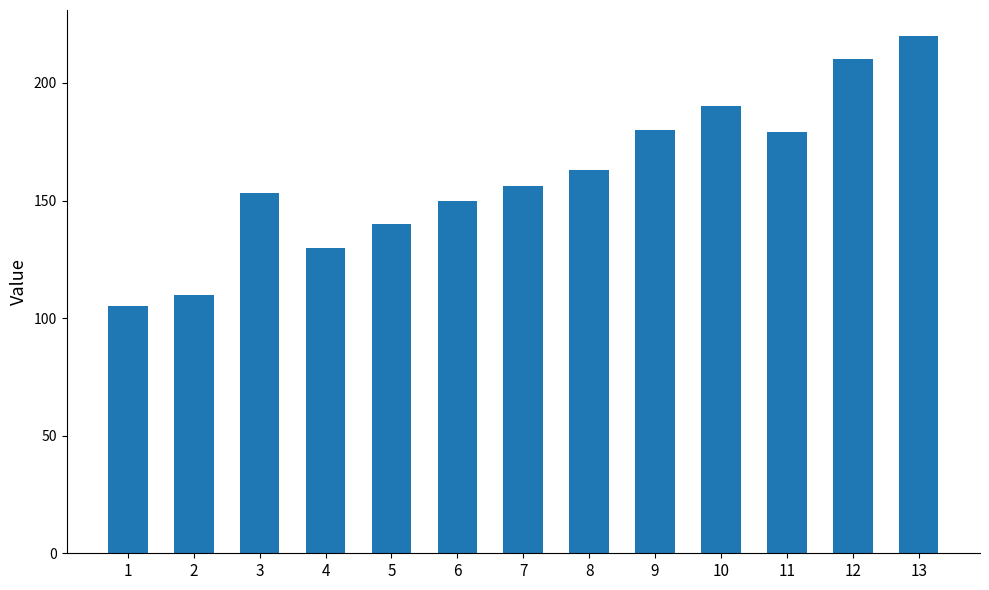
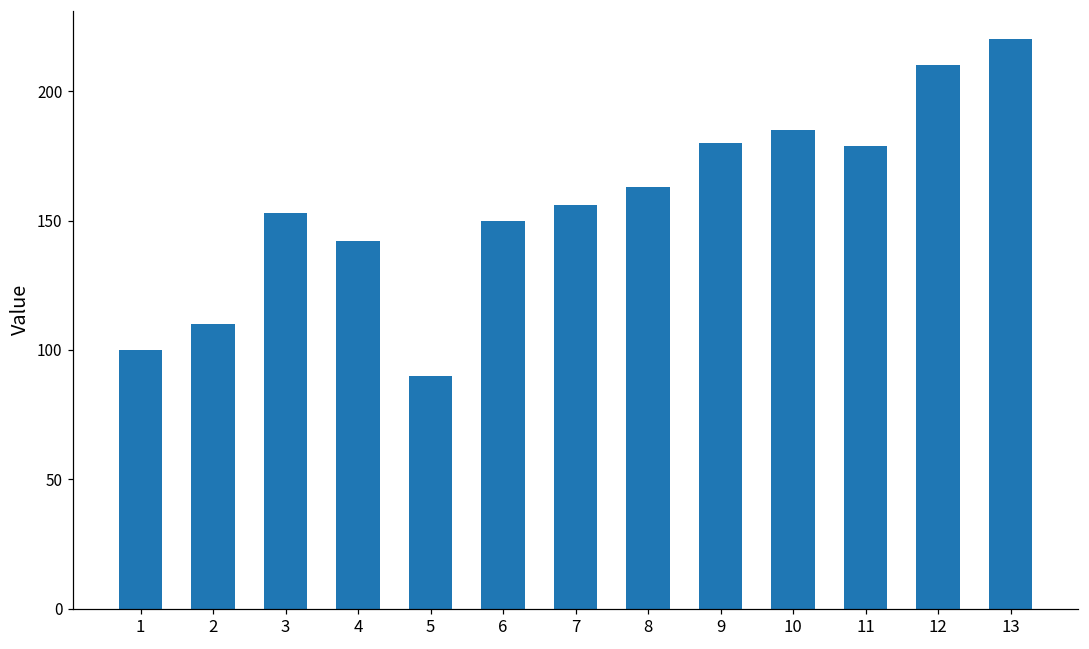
  {
-   "1": 105,
+   "1": 100,
    "2": 110,
    "3": 153,
-   "4": 130,
-   "5": 140,
+   "4": 142,
+   "5": 90,
    "6": 150,
    "7": 156,
    "8": 163,
    "9": 180,
-   "10": 190,
+   "10": 185,
    "11": 179,
    "12": 210,
    "13": 220
  }
